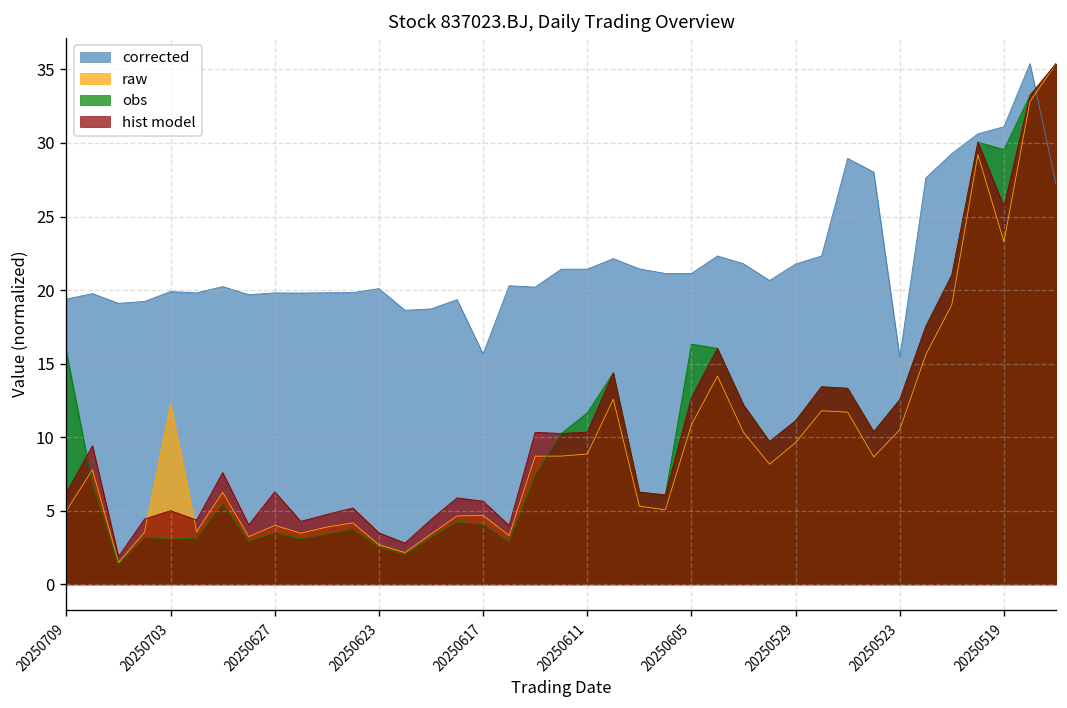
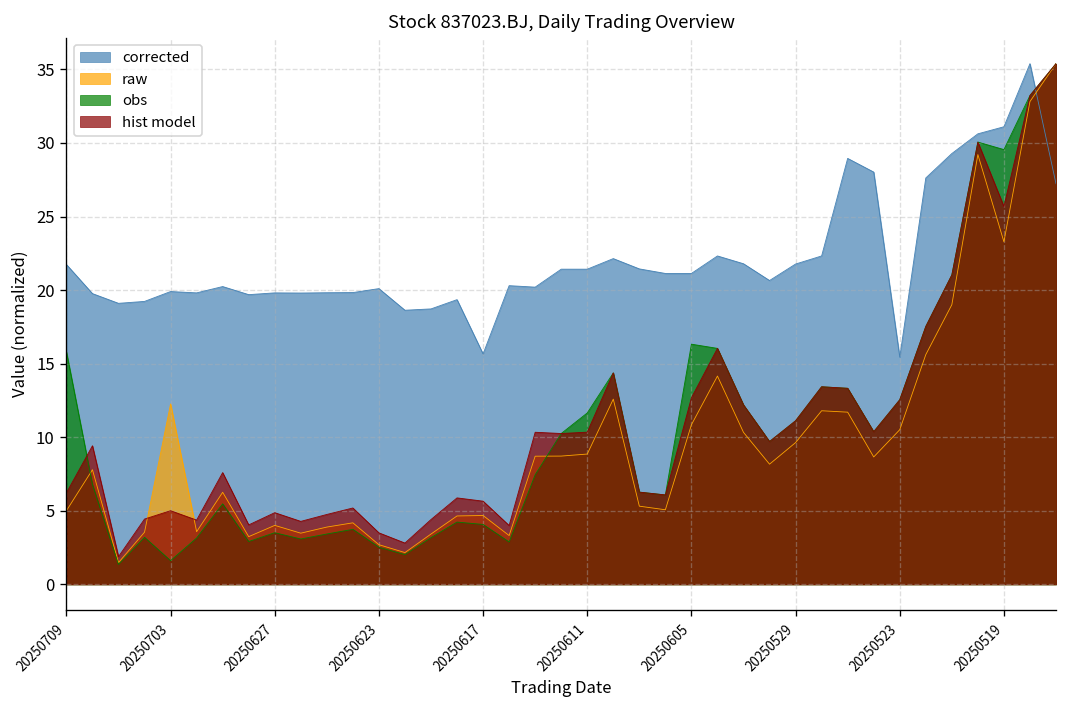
  {
    "corrected": {
-     "20250709": 19.4,
+     "20250709": 21.7,
      "20250703": 19.9,
      "20250627": 19.8,
      "20250623": 20.1,
      "20250617": 15.7,
      "20250611": 21.4,
      "20250605": 21.1,
      "20250529": 21.8,
      "20250523": 15.4,
      "20250519": 31.1
    },
    "raw": {
      "20250709": 5.0,
      "20250703": 12.3,
      "20250627": 4.0,
      "20250617": 4.7,
      "20250611": 8.9,
      "20250605": 10.8,
      "20250529": 9.6,
      "20250523": 10.5,
      "20250519": 23.3
    },
    "obs": {
      "20250709": 15.8,
-     "20250703": 3.1,
+     "20250703": 1.6,
      "20250627": 3.5,
      "20250617": 4.1,
      "20250611": 11.6,
      "20250605": 16.3,
      "20250519": 29.5
    },
    "hist model": {
      "20250709": 6.2,
      "20250703": 5.0,
-     "20250627": 6.3,
+     "20250627": 4.9,
      "20250623": 3.5,
      "20250617": 5.7,
      "20250611": 10.3,
      "20250605": 12.7,
      "20250519": 25.7
    }
  }
